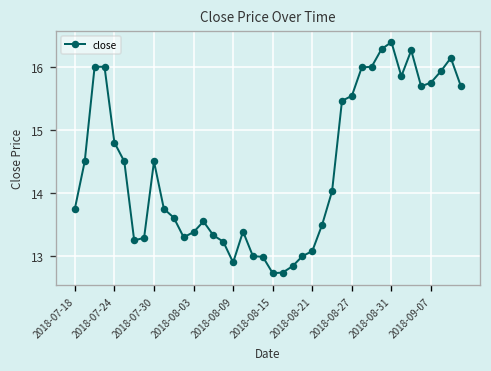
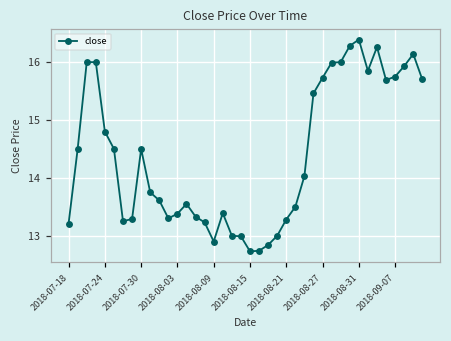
  {
-   "2018-07-18": 13.8,
+   "2018-07-18": 13.2,
    "2018-07-24": 14.8,
    "2018-07-30": 14.5,
    "2018-08-03": 13.4,
    "2018-08-09": 12.9,
    "2018-08-15": 12.7,
-   "2018-08-21": 13.1,
-   "2018-08-27": 15.5,
+   "2018-08-21": 13.3,
+   "2018-08-27": 15.7,
    "2018-08-31": 16.4,
    "2018-09-07": 15.8
  }
